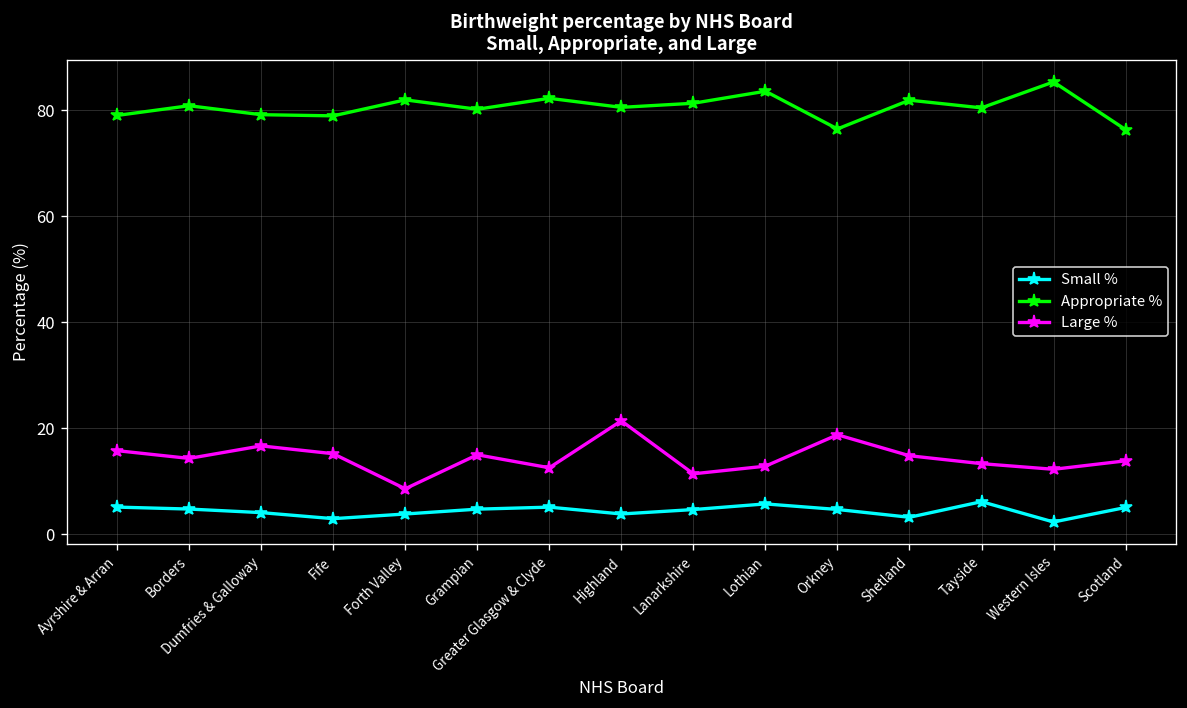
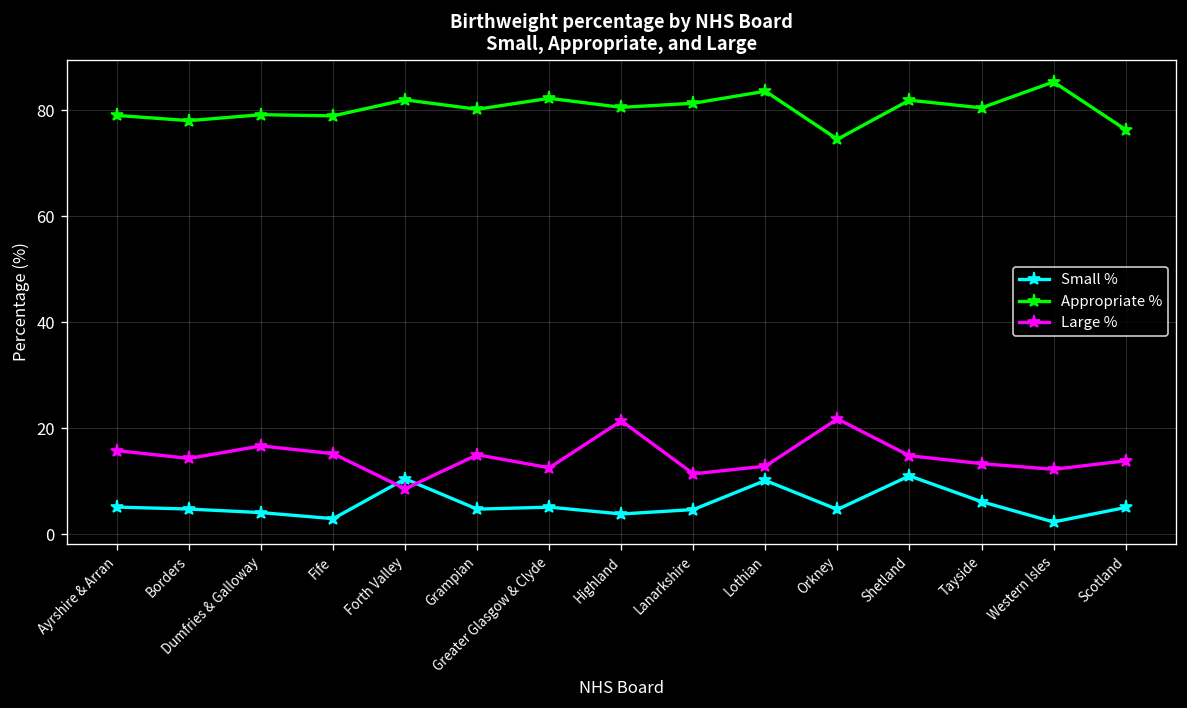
  {
    "Small %": {
      "Ayrshire & Arran": 5,
      "Borders": 5,
      "Dumfries & Galloway": 4,
      "Fife": 3,
-     "Forth Valley": 4,
+     "Forth Valley": 10,
      "Grampian": 5,
      "Greater Glasgow & Clyde": 5,
      "Highland": 4,
      "Lanarkshire": 5,
-     "Lothian": 6,
+     "Lothian": 10,
      "Orkney": 5,
-     "Shetland": 3,
+     "Shetland": 11,
      "Tayside": 6,
      "Western Isles": 2,
      "Scotland": 5
    },
    "Appropriate %": {
      "Ayrshire & Arran": 79,
-     "Borders": 81,
+     "Borders": 78,
      "Dumfries & Galloway": 79,
      "Fife": 79,
      "Forth Valley": 82,
      "Grampian": 80,
      "Greater Glasgow & Clyde": 82,
      "Highland": 81,
      "Lanarkshire": 81,
      "Lothian": 84,
-     "Orkney": 77,
+     "Orkney": 75,
      "Shetland": 82,
      "Tayside": 80,
      "Western Isles": 85,
      "Scotland": 76
    },
    "Large %": {
      "Ayrshire & Arran": 16,
      "Borders": 14,
      "Dumfries & Galloway": 17,
      "Fife": 15,
      "Forth Valley": 9,
      "Grampian": 15,
      "Greater Glasgow & Clyde": 13,
      "Highland": 21,
      "Lanarkshire": 11,
      "Lothian": 13,
-     "Orkney": 19,
+     "Orkney": 22,
      "Shetland": 15,
      "Tayside": 13,
      "Western Isles": 12,
      "Scotland": 14
    }
  }
